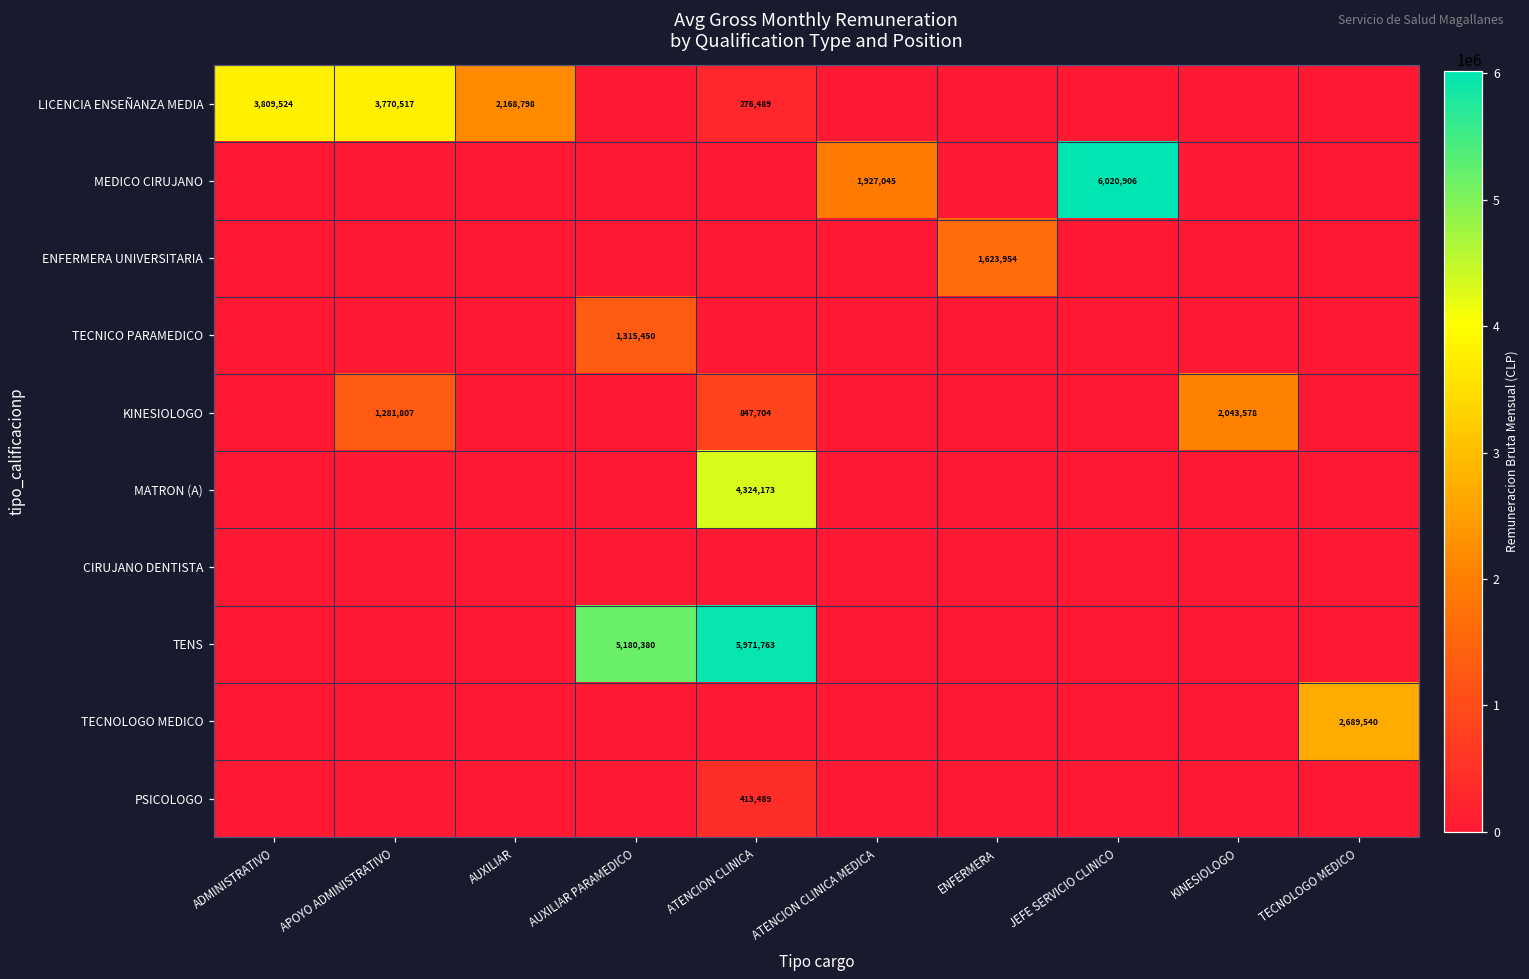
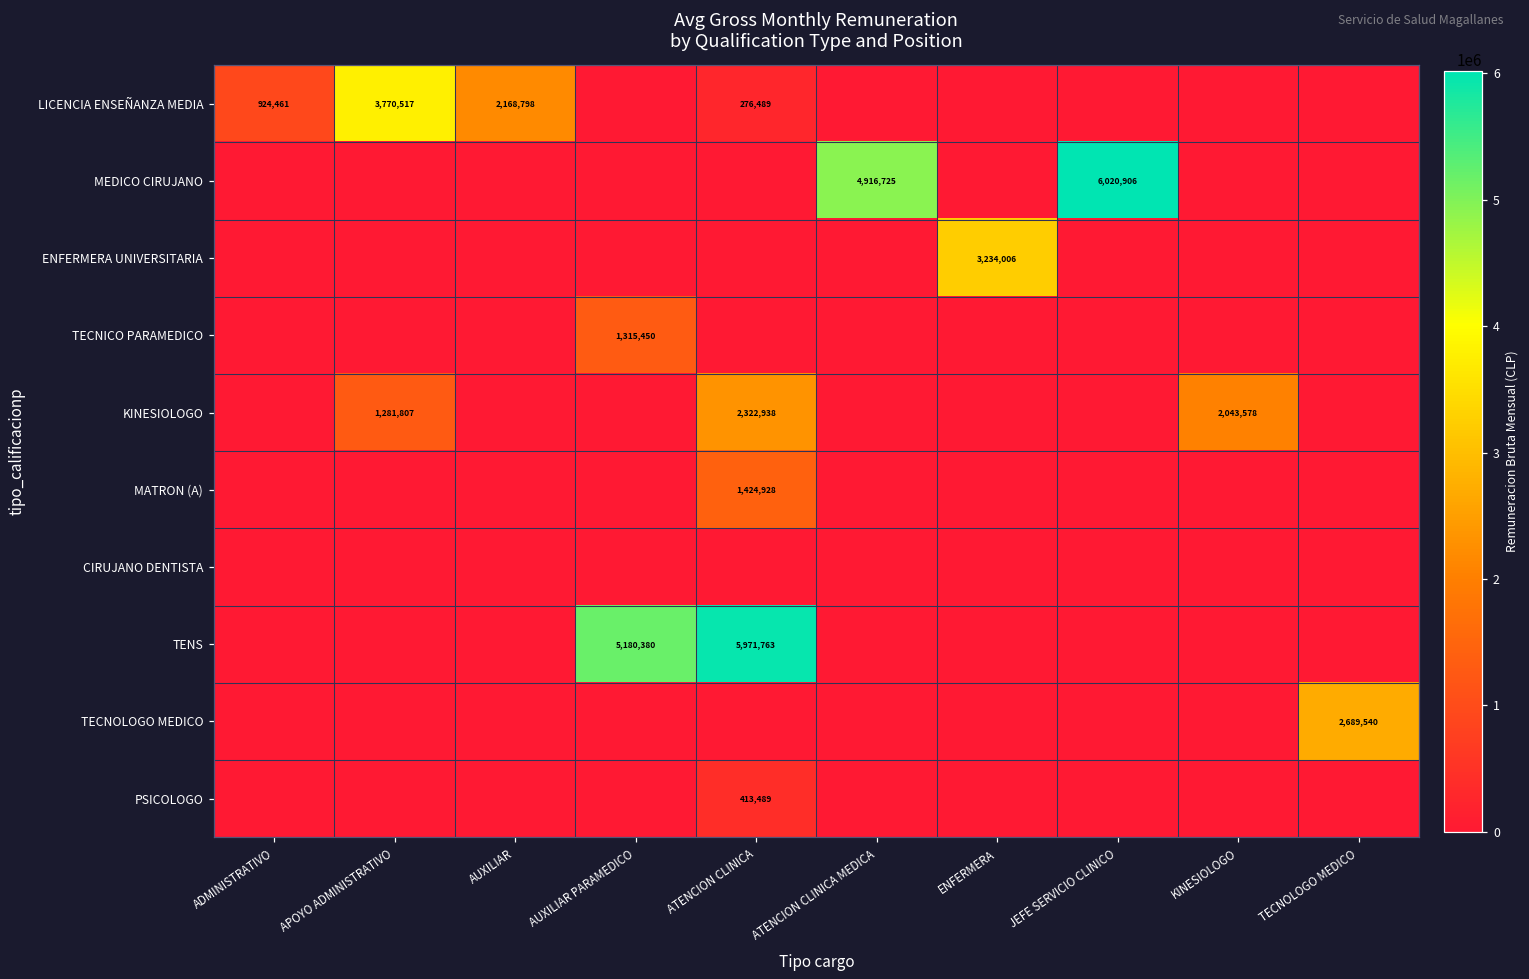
  {
    "LICENCIA ENSEÑANZA MEDIA": {
-     "ADMINISTRATIVO": "3,809,524",
+     "ADMINISTRATIVO": "924,461",
      "APOYO ADMINISTRATIVO": "3,770,517",
      "AUXILIAR": "2,168,798",
      "ATENCION CLINICA": "276,489"
    },
    "MEDICO CIRUJANO": {
-     "ATENCION CLINICA MEDICA": "1,927,045",
+     "ATENCION CLINICA MEDICA": "4,916,725",
      "JEFE SERVICIO CLINICO": "6,020,906"
    },
    "ENFERMERA UNIVERSITARIA": {
-     "ENFERMERA": "1,623,954"
+     "ENFERMERA": "3,234,006"
    },
    "TECNICO PARAMEDICO": {
      "AUXILIAR PARAMEDICO": "1,315,450"
    },
    "KINESIOLOGO": {
      "APOYO ADMINISTRATIVO": "1,281,807",
-     "ATENCION CLINICA": "847,704",
+     "ATENCION CLINICA": "2,322,938",
      "KINESIOLOGO": "2,043,578"
    },
    "MATRON (A)": {
-     "ATENCION CLINICA": "4,324,173"
+     "ATENCION CLINICA": "1,424,928"
    },
    "TENS": {
      "AUXILIAR PARAMEDICO": "5,180,380",
      "ATENCION CLINICA": "5,971,763"
    },
    "TECNOLOGO MEDICO": {
      "TECNOLOGO MEDICO": "2,689,540"
    },
    "PSICOLOGO": {
      "ATENCION CLINICA": "413,489"
    }
  }
